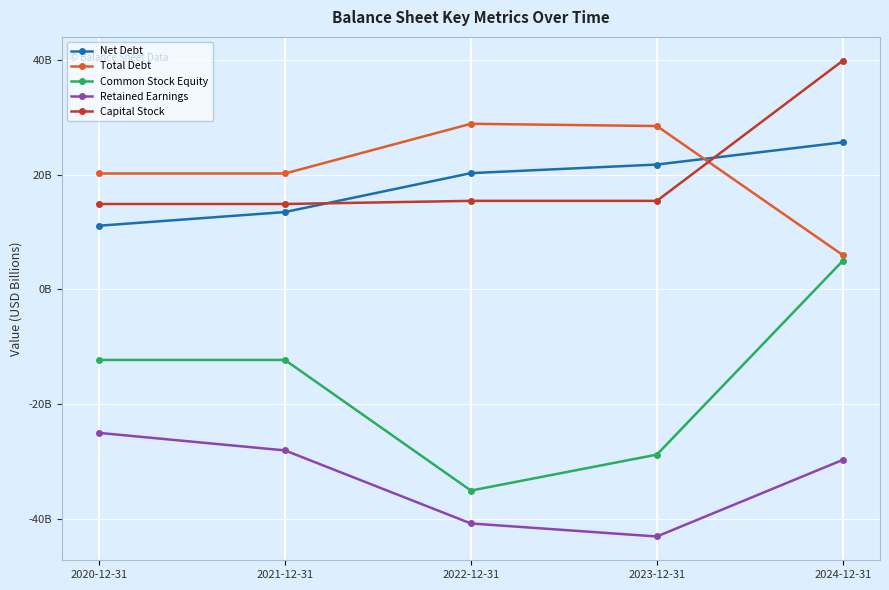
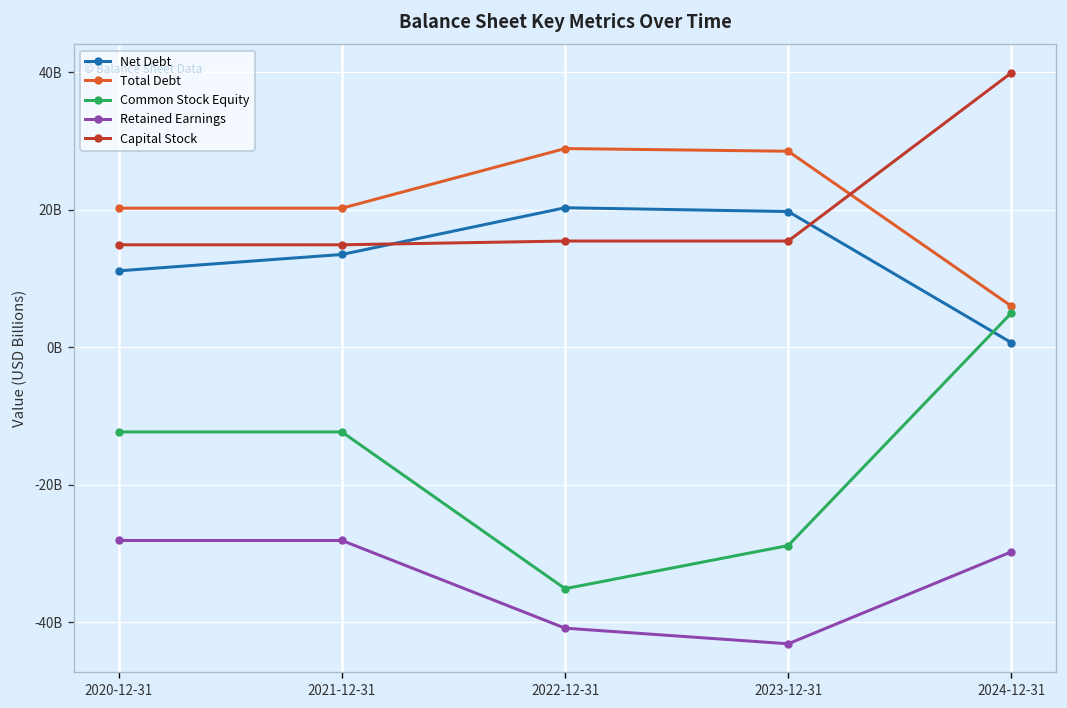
  {
    "Net Debt": {
      "2020-12-31": 11000000000,
      "2021-12-31": 13000000000,
      "2022-12-31": 20000000000,
-     "2023-12-31": 22000000000,
-     "2024-12-31": 26000000000
+     "2023-12-31": 20000000000,
+     "2024-12-31": 1000000000
    },
    "Common Stock Equity": {
      "2020-12-31": -12000000000,
      "2021-12-31": -12000000000,
      "2022-12-31": -35000000000,
      "2023-12-31": -29000000000,
      "2024-12-31": 5000000000
    },
    "Retained Earnings": {
-     "2020-12-31": -25000000000,
+     "2020-12-31": -28000000000,
      "2021-12-31": -28000000000,
      "2022-12-31": -41000000000,
      "2023-12-31": -43000000000,
      "2024-12-31": -30000000000
    }
  }
